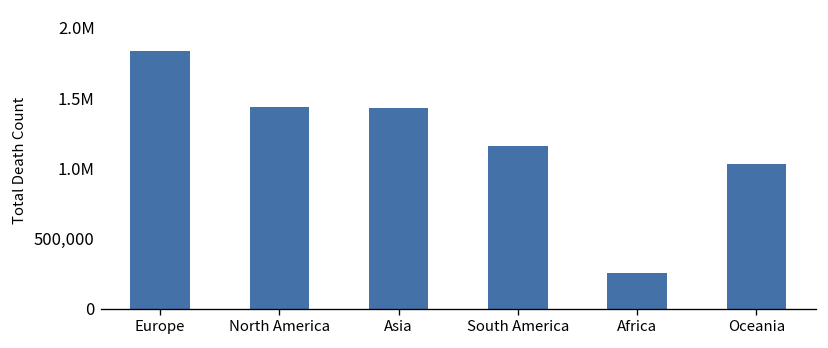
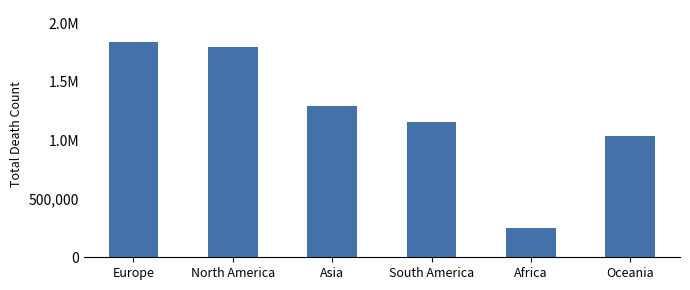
  {
    "Europe": "1,840,000",
-   "North America": "1,440,000",
-   "Asia": "1,430,000",
+   "North America": "1,800,000",
+   "Asia": "1,290,000",
    "South America": "1,160,000",
    "Africa": "250,000",
    "Oceania": "1,030,000"
  }
